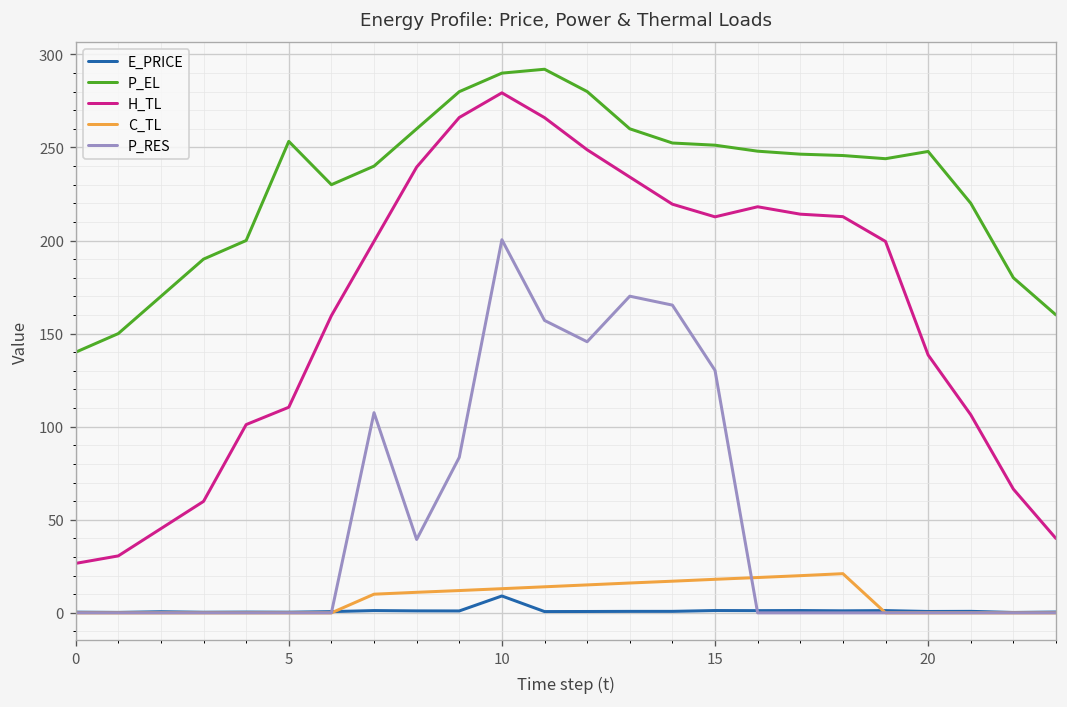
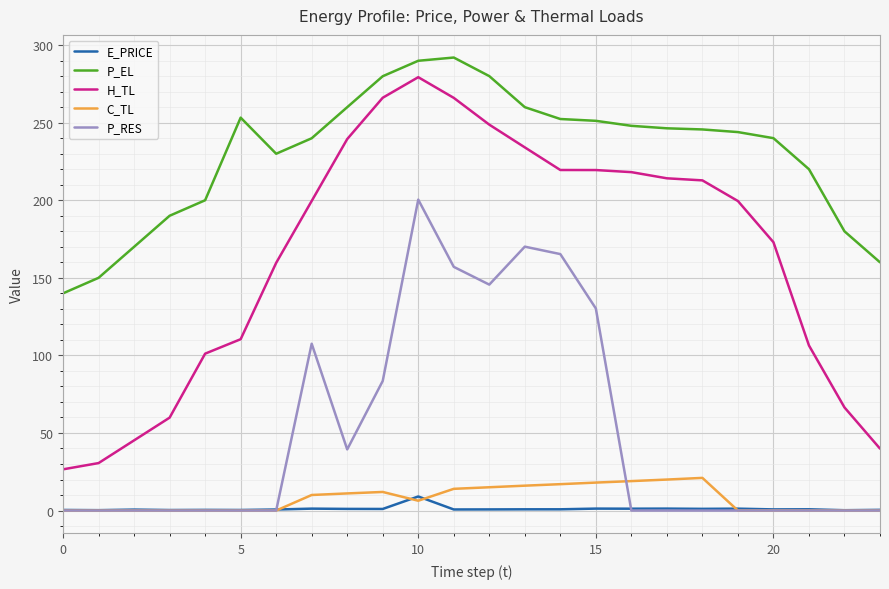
  {
    "E_PRICE": {
      "10": 9,
      "15": 1
    },
    "P_EL": {
      "0": 140,
      "5": 253,
      "10": 290,
      "15": 251,
-     "20": 248
+     "20": 240
    },
    "H_TL": {
      "0": 27,
      "5": 110,
      "10": 279,
-     "15": 213,
-     "20": 139
+     "15": 219,
+     "20": 173
    },
    "C_TL": {
-     "10": 13,
+     "10": 6,
      "15": 18
    },
    "P_RES": {
      "10": 200,
      "15": 130
    }
  }
